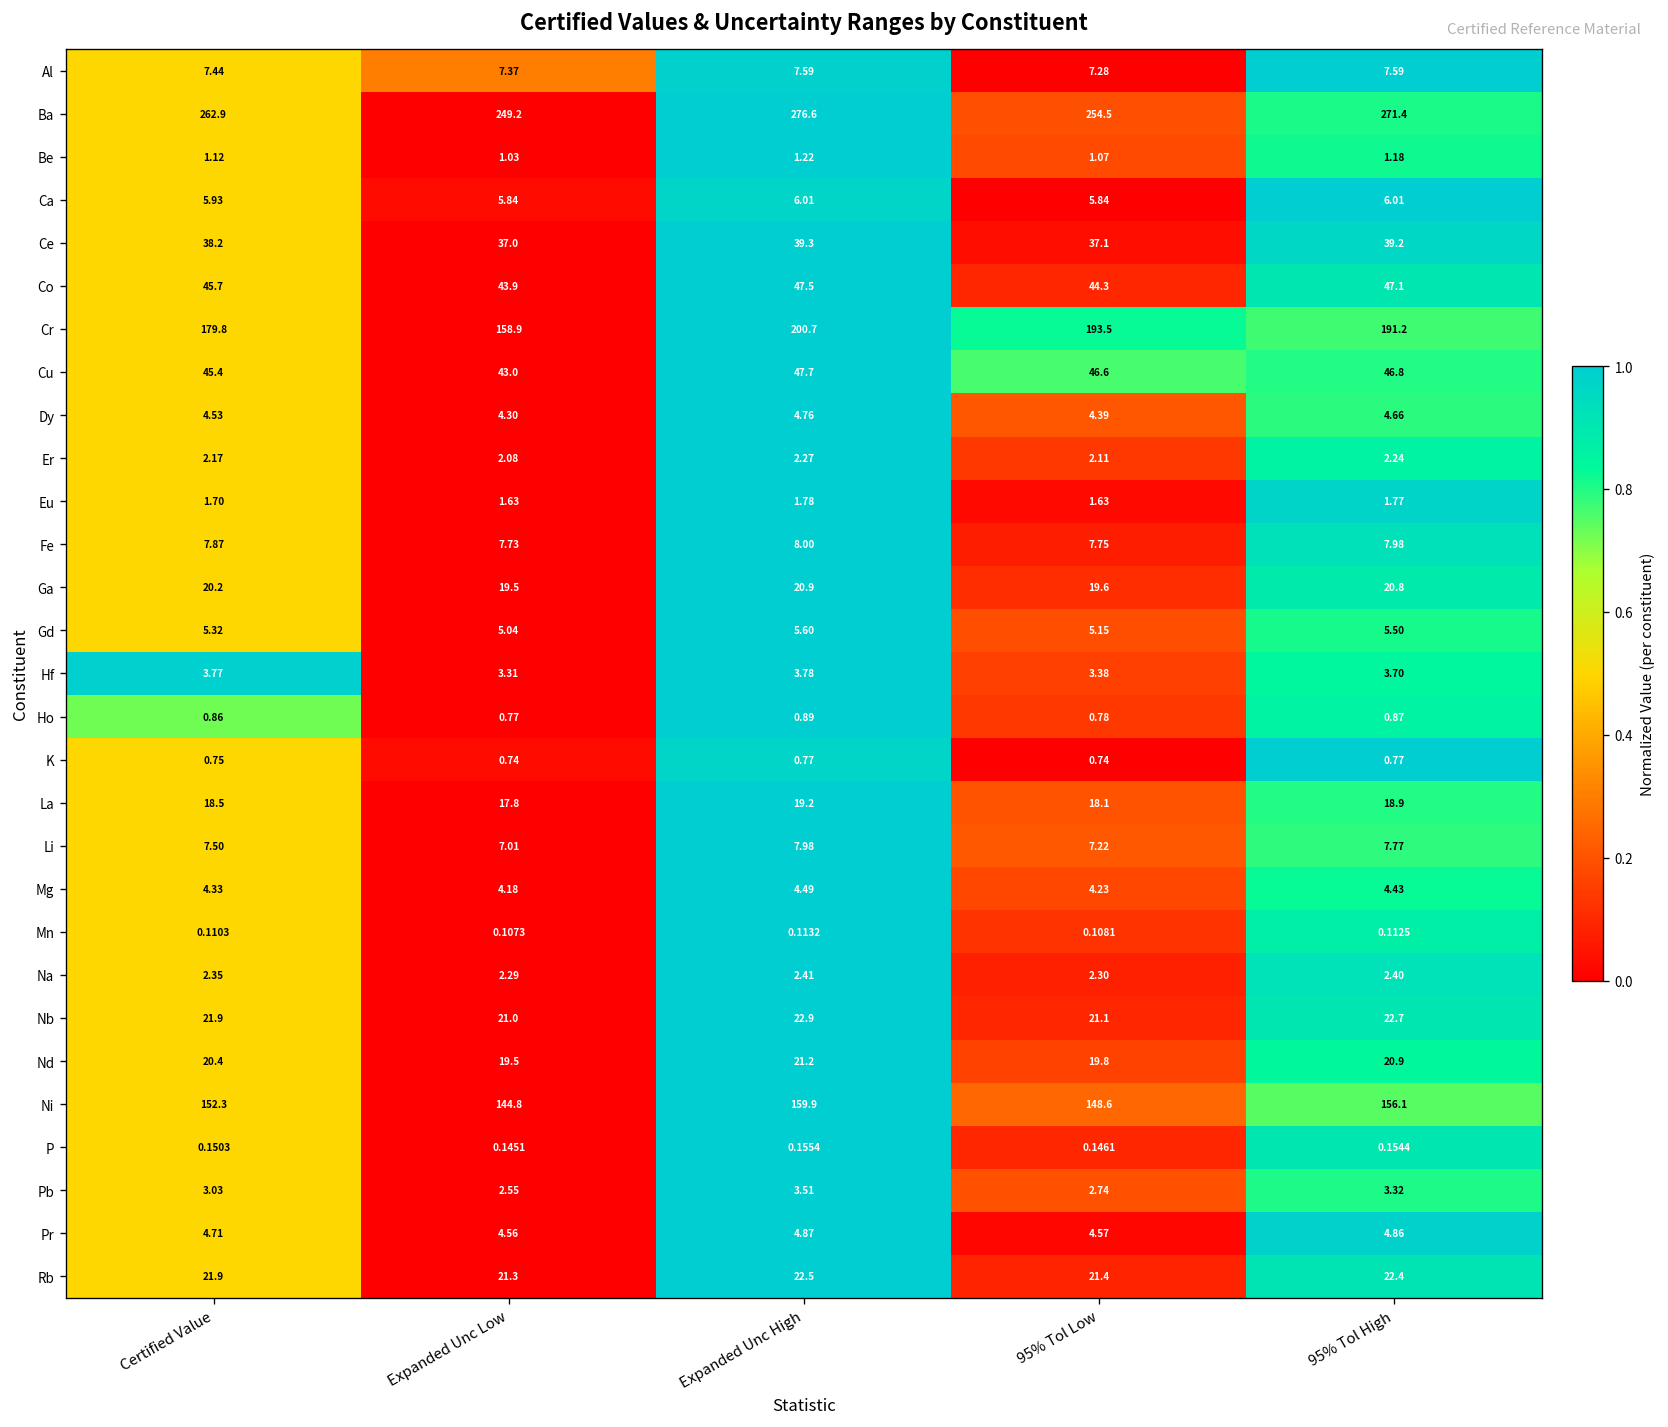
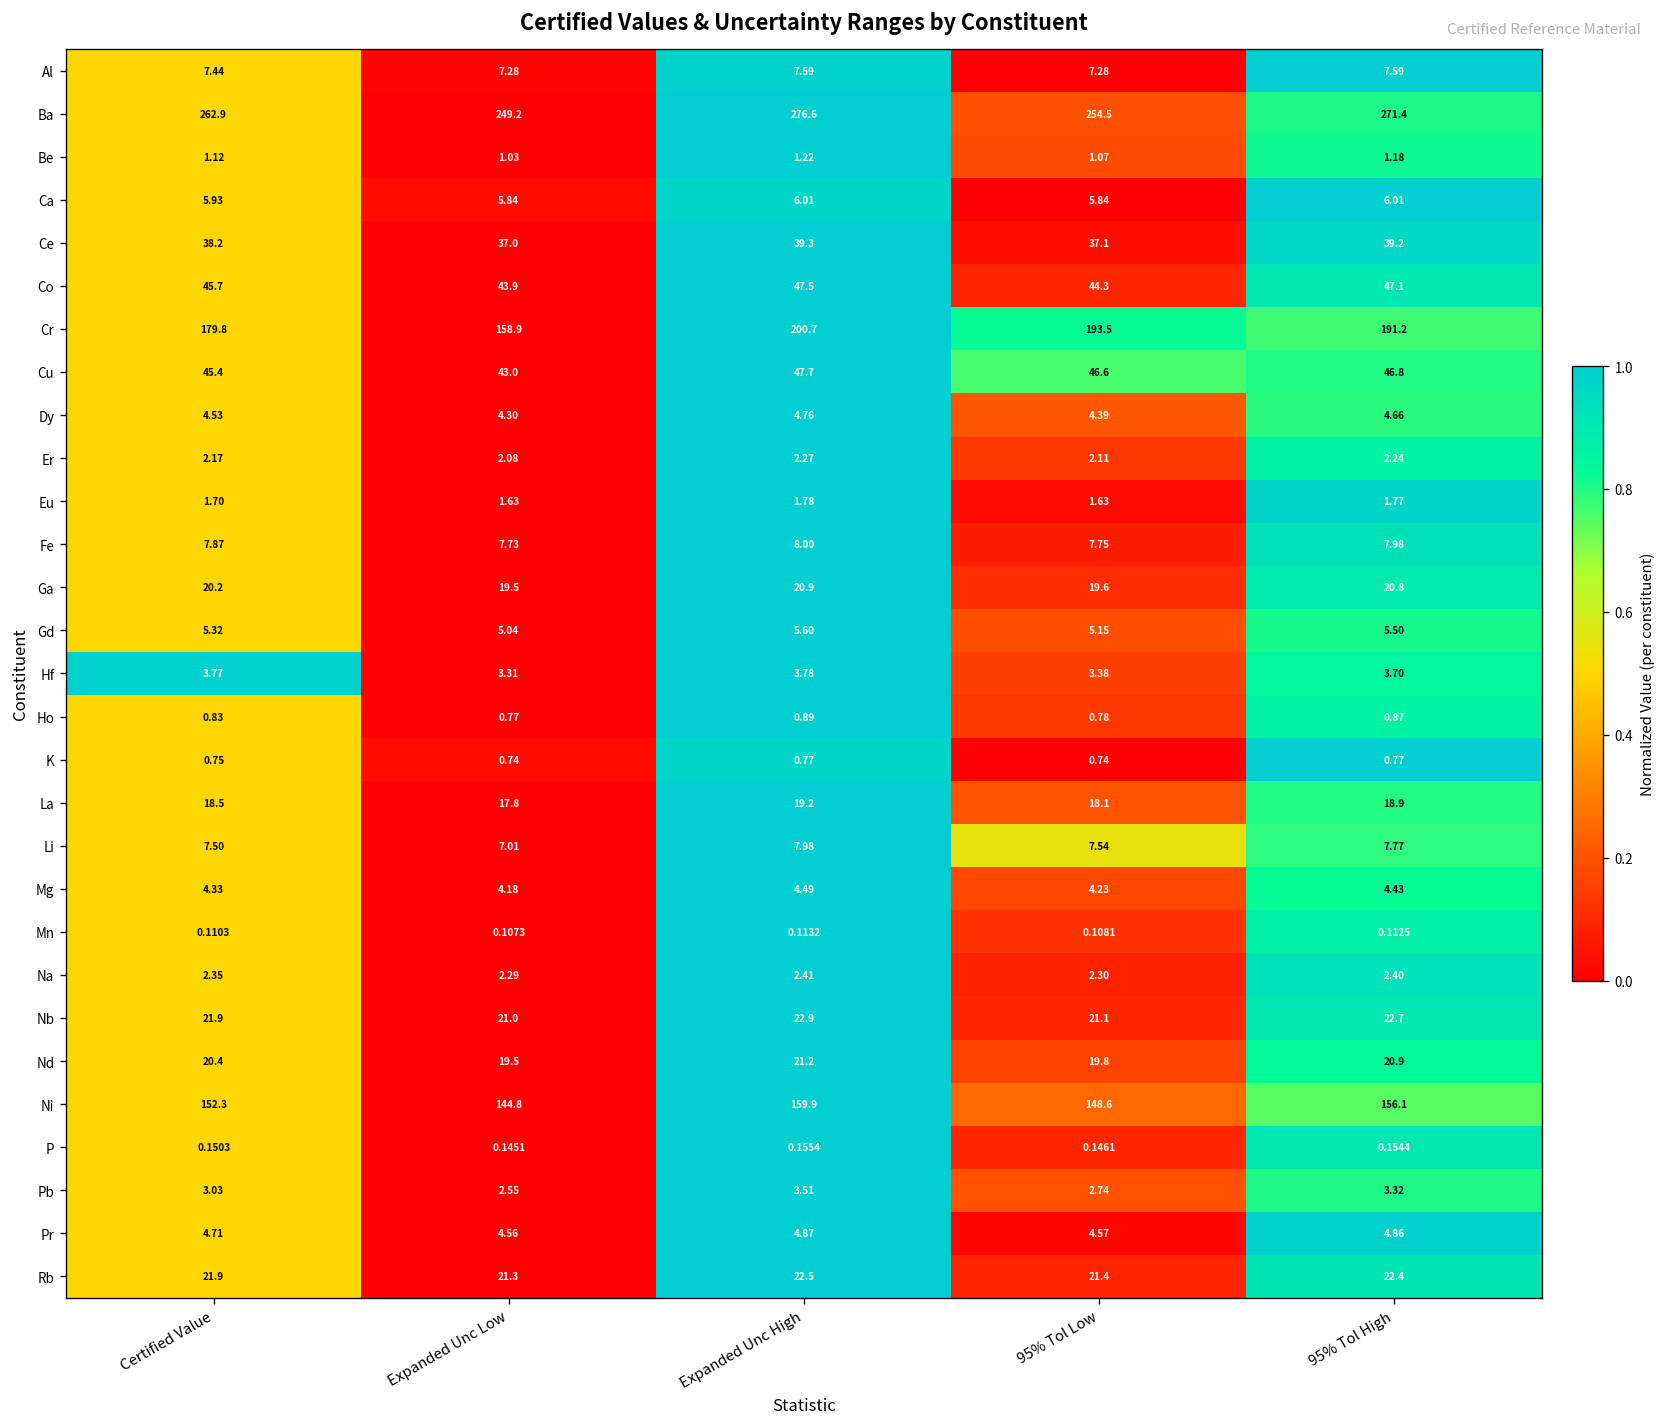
  {
    "Al": {
-     "Expanded Unc Low": 7.37
+     "Expanded Unc Low": 7.28
    },
    "Ho": {
-     "Certified Value": 0.86
+     "Certified Value": 0.83
    },
    "Li": {
-     "95% Tol Low": 7.22
+     "95% Tol Low": 7.54
    }
  }
